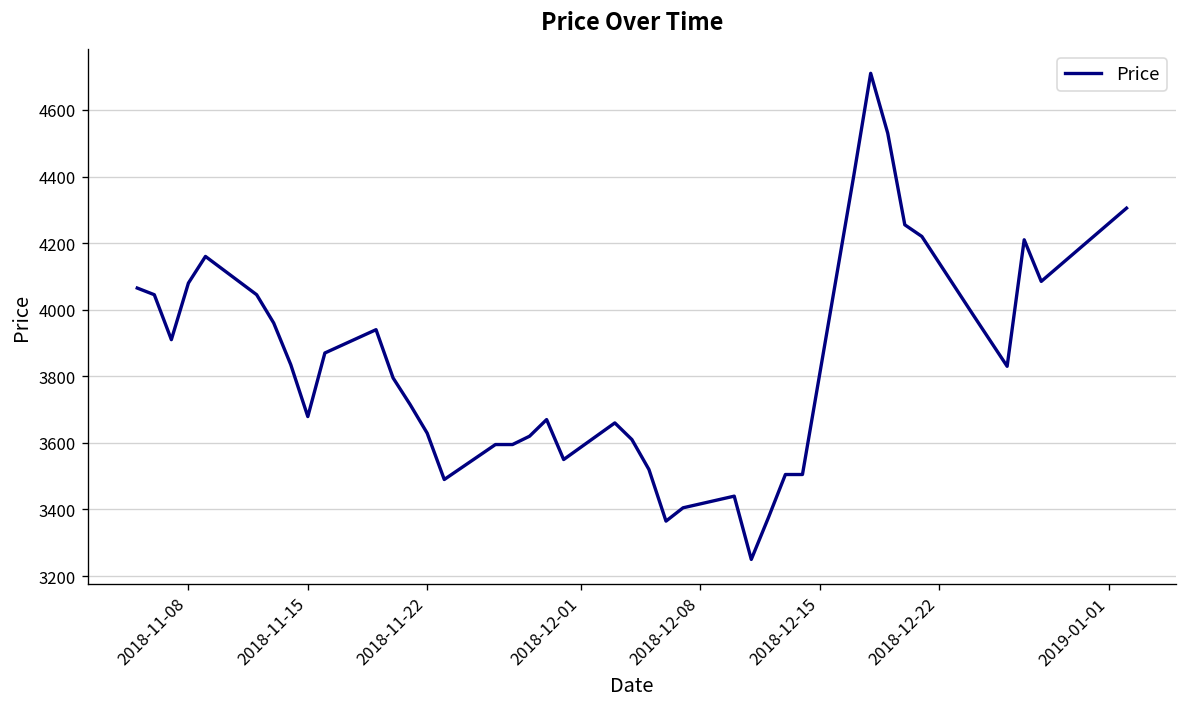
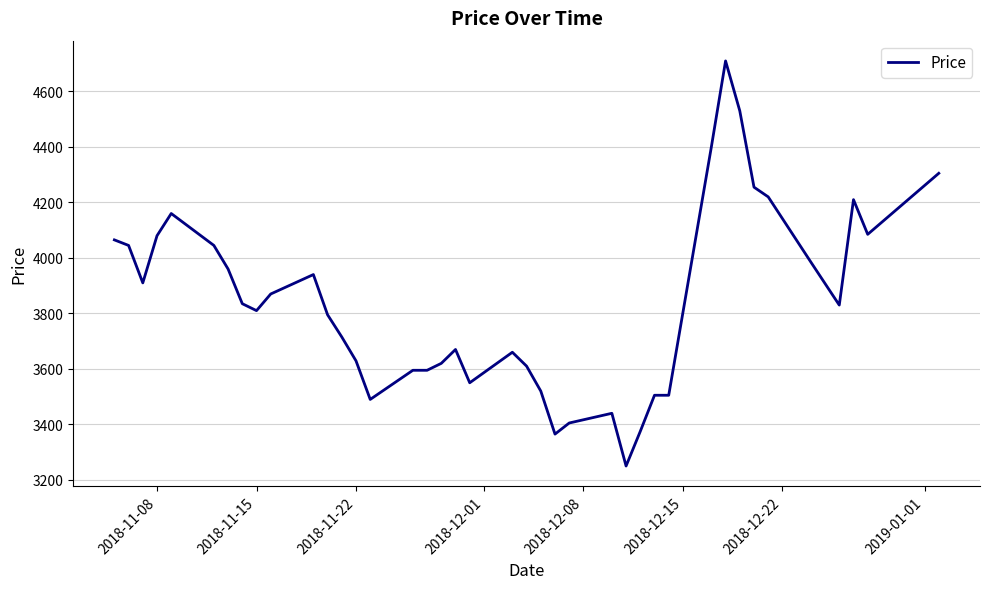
  {
    "2018-11-08": 4080,
-   "2018-11-15": 3680,
+   "2018-11-15": 3810,
    "2018-11-22": 3630
  }
